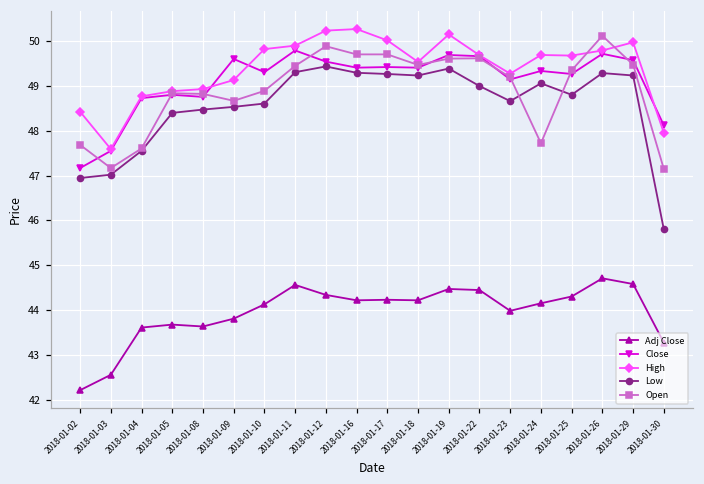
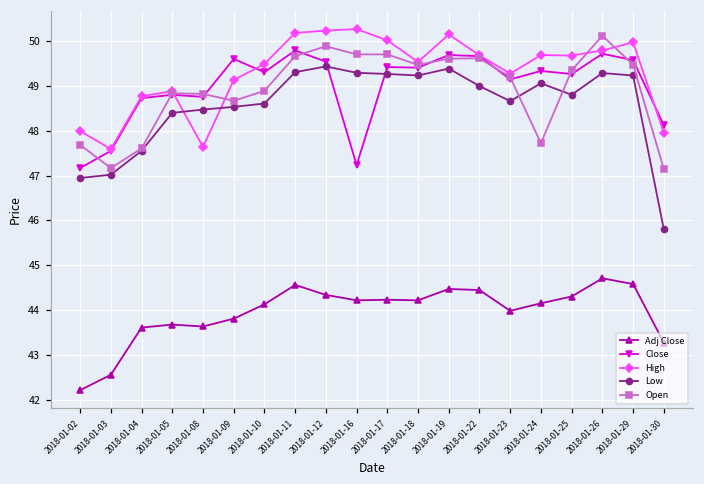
  {
    "Close": {
      "2018-01-02": 47.2,
      "2018-01-08": 48.8,
      "2018-01-09": 49.6,
      "2018-01-10": 49.3,
      "2018-01-11": 49.8,
      "2018-01-12": 49.5,
-     "2018-01-16": 49.4,
+     "2018-01-16": 47.2,
      "2018-01-17": 49.4,
      "2018-01-19": 49.7,
      "2018-01-24": 49.3,
      "2018-01-25": 49.3,
      "2018-01-26": 49.7,
      "2018-01-29": 49.6,
      "2018-01-30": 48.1
    },
    "High": {
-     "2018-01-02": 48.4,
-     "2018-01-08": 48.9,
+     "2018-01-02": 48.0,
+     "2018-01-08": 47.6,
      "2018-01-09": 49.1,
-     "2018-01-10": 49.8,
-     "2018-01-11": 49.9,
+     "2018-01-10": 49.5,
+     "2018-01-11": 50.2,
      "2018-01-12": 50.2,
      "2018-01-16": 50.3,
      "2018-01-17": 50.0,
      "2018-01-18": 49.5,
      "2018-01-19": 50.1,
      "2018-01-23": 49.3,
      "2018-01-24": 49.7,
      "2018-01-25": 49.7,
      "2018-01-26": 49.8,
      "2018-01-29": 50.0,
      "2018-01-30": 47.9
    },
    "Open": {
      "2018-01-02": 47.7,
      "2018-01-03": 47.2,
      "2018-01-08": 48.8,
      "2018-01-09": 48.7,
      "2018-01-10": 48.9,
-     "2018-01-11": 49.4,
+     "2018-01-11": 49.7,
      "2018-01-12": 49.9,
      "2018-01-16": 49.7,
      "2018-01-17": 49.7,
      "2018-01-19": 49.6,
      "2018-01-24": 47.7,
      "2018-01-25": 49.3,
      "2018-01-26": 50.1,
      "2018-01-29": 49.5,
      "2018-01-30": 47.1
    }
  }
